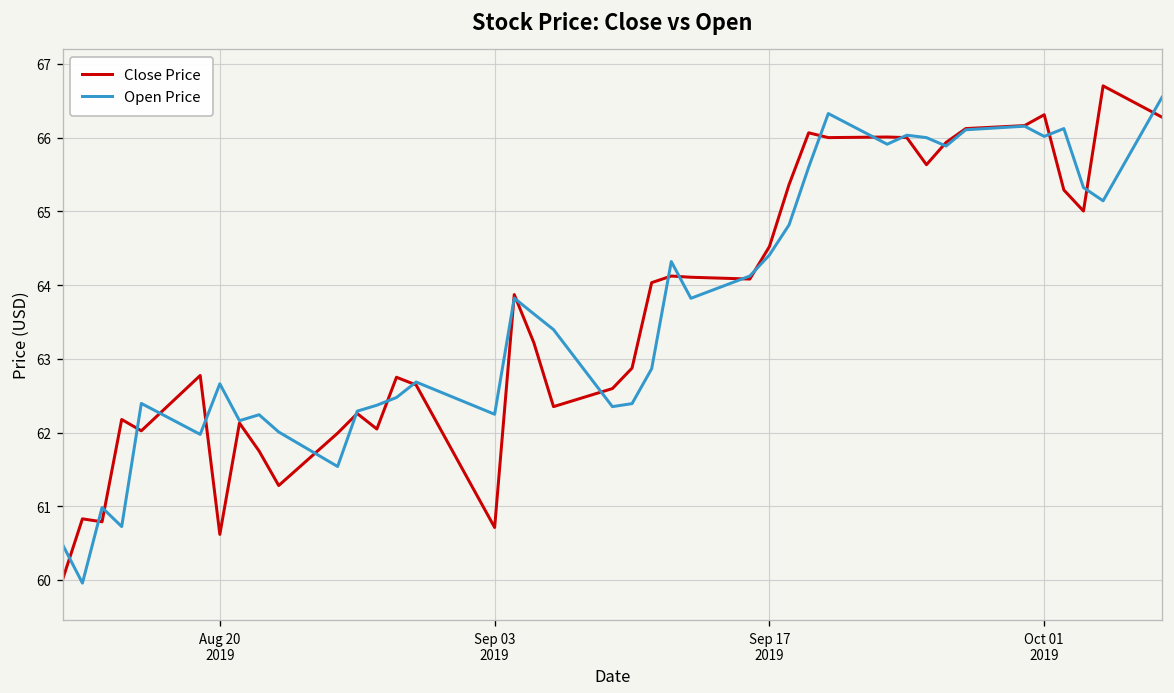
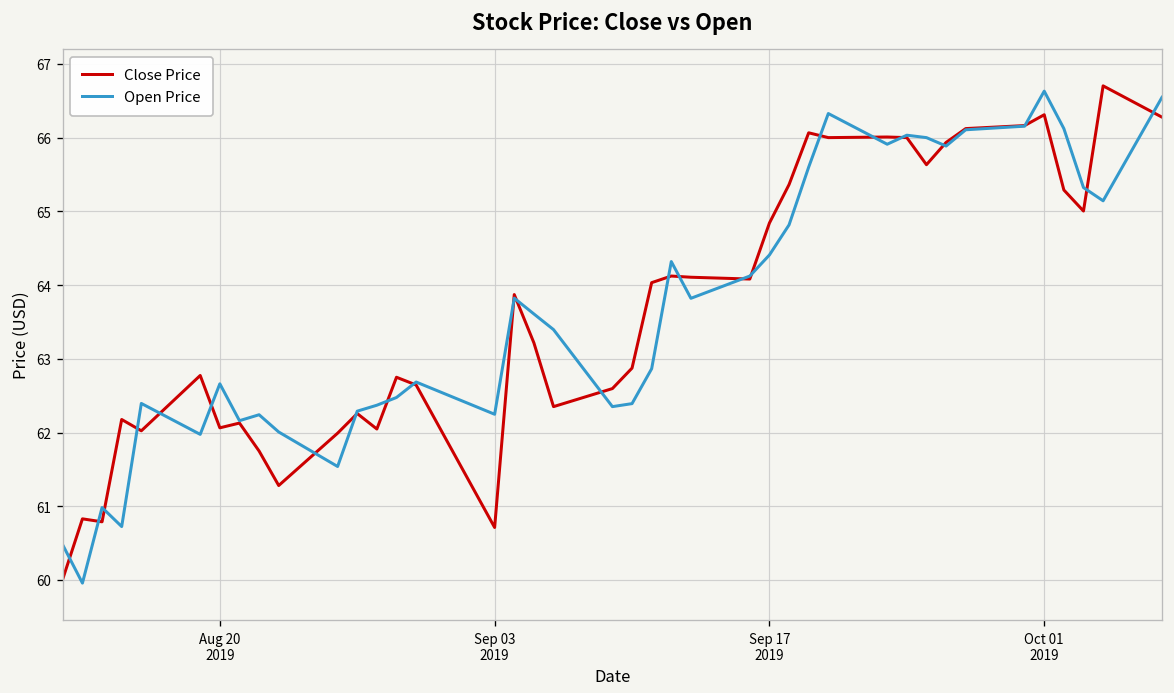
  {
    "Close Price": {
-     "Aug 20 2019": 60.6,
+     "Aug 20 2019": 62.1,
      "Sep 03 2019": 60.7,
-     "Sep 17 2019": 64.5,
+     "Sep 17 2019": 64.8,
      "Oct 01 2019": 66.3
    },
    "Open Price": {
      "Aug 20 2019": 62.7,
      "Sep 03 2019": 62.2,
      "Sep 17 2019": 64.4,
-     "Oct 01 2019": 66.0
+     "Oct 01 2019": 66.6
    }
  }
